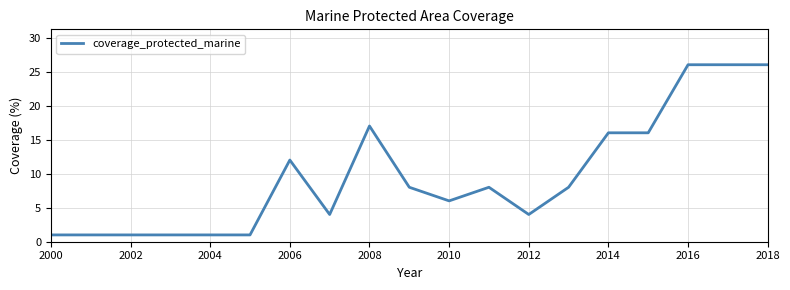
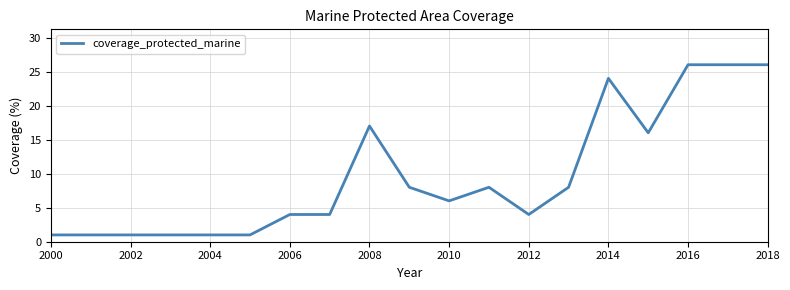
  {
    "2000": 1,
    "2002": 1,
    "2004": 1,
-   "2006": 12,
+   "2006": 4,
    "2008": 17,
    "2010": 6,
    "2012": 4,
-   "2014": 16,
+   "2014": 24,
    "2016": 26,
    "2018": 26
  }
